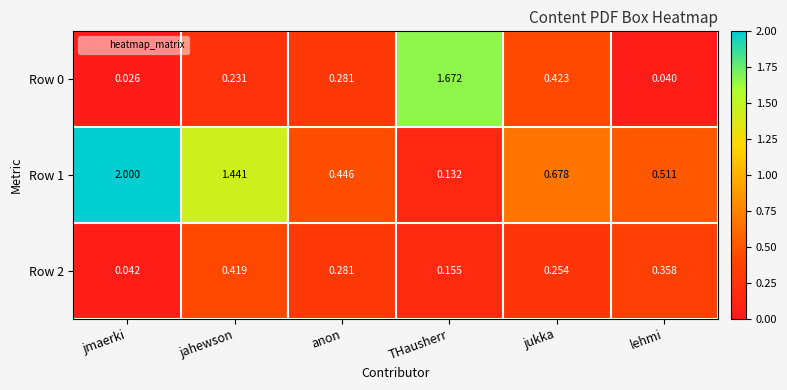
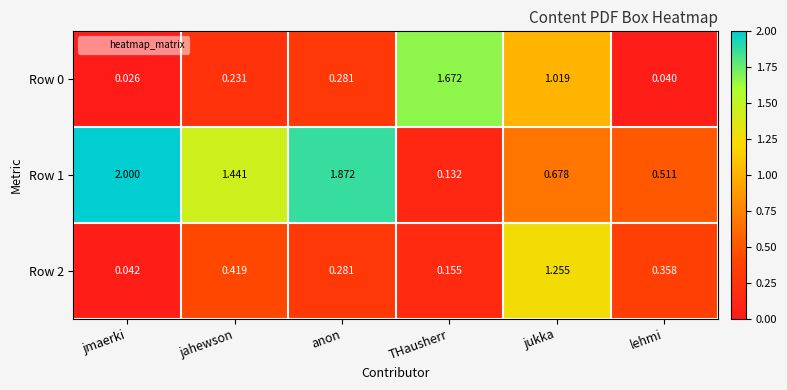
  {
    "Row 0": {
      "jmaerki": 0.026,
      "jahewson": 0.231,
      "anon": 0.281,
      "THausherr": 1.672,
-     "jukka": 0.423,
+     "jukka": 1.019,
      "lehmi": 0.040
    },
    "Row 1": {
      "jmaerki": 2.000,
      "jahewson": 1.441,
-     "anon": 0.446,
+     "anon": 1.872,
      "THausherr": 0.132,
      "jukka": 0.678,
      "lehmi": 0.511
    },
    "Row 2": {
      "jmaerki": 0.042,
      "jahewson": 0.419,
      "anon": 0.281,
      "THausherr": 0.155,
-     "jukka": 0.254,
+     "jukka": 1.255,
      "lehmi": 0.358
    }
  }
